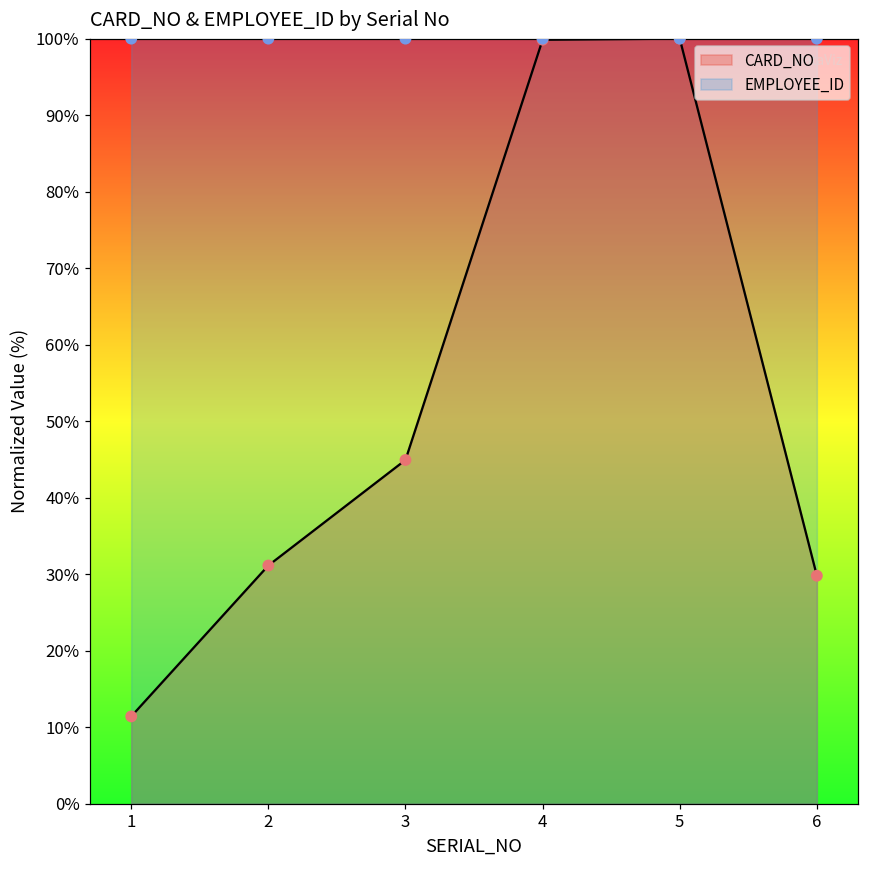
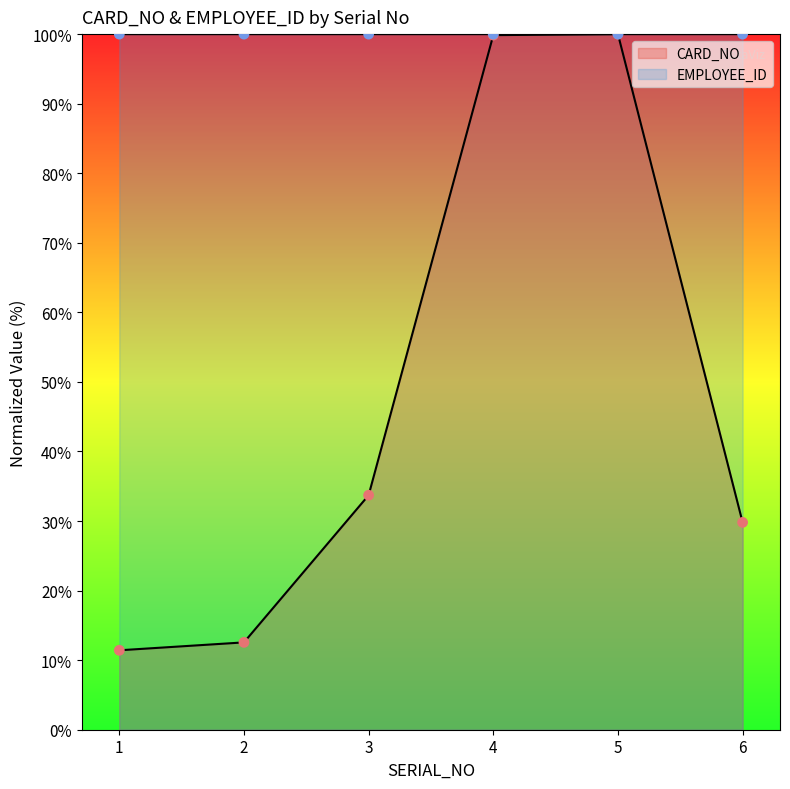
  {
    "CARD_NO": {
      "1": "11%",
-     "2": "31%",
-     "3": "45%",
+     "2": "13%",
+     "3": "34%",
      "6": "30%"
    },
    "EMPLOYEE_ID": {
      "1": "100%",
      "2": "100%",
      "3": "100%",
      "6": "100%"
    }
  }
